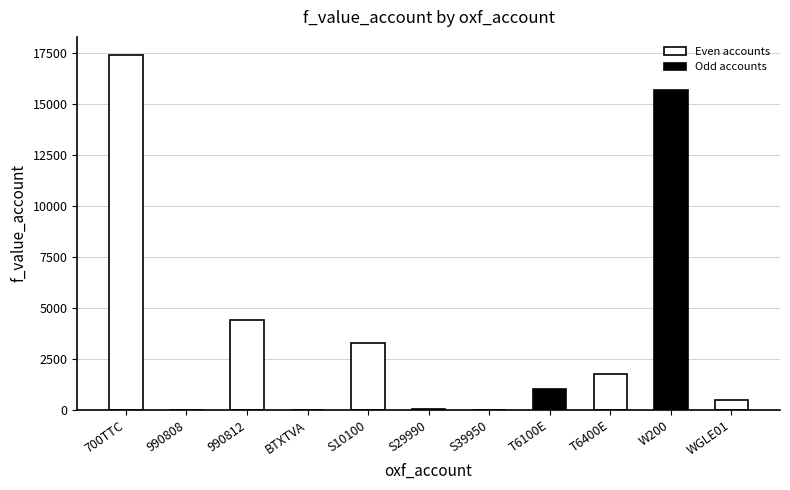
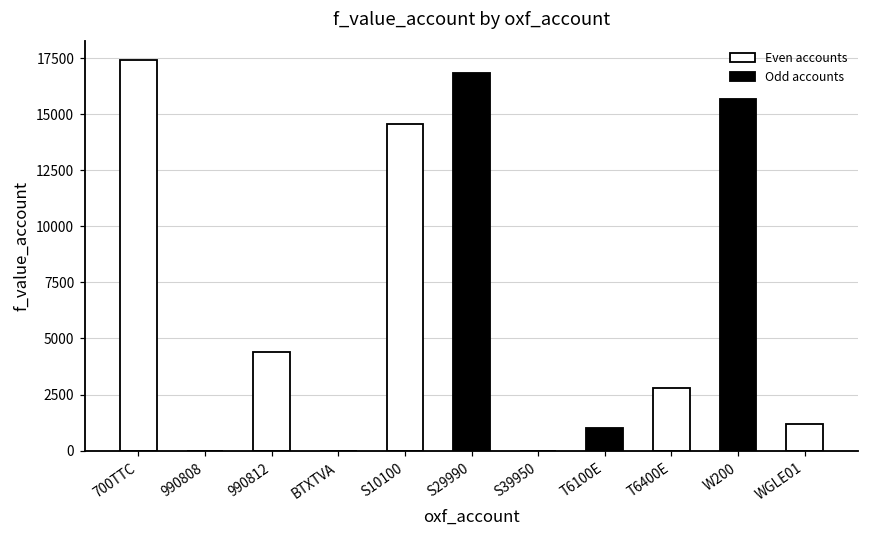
  {
    "700TTC": 17400,
    "990812": 4400,
-   "S10100": 3300,
-   "S29990": 0,
+   "S10100": 14600,
+   "S29990": 16800,
    "T6100E": 1000,
-   "T6400E": 1800,
+   "T6400E": 2800,
    "W200": 15700,
-   "WGLE01": 500
+   "WGLE01": 1200
  }
